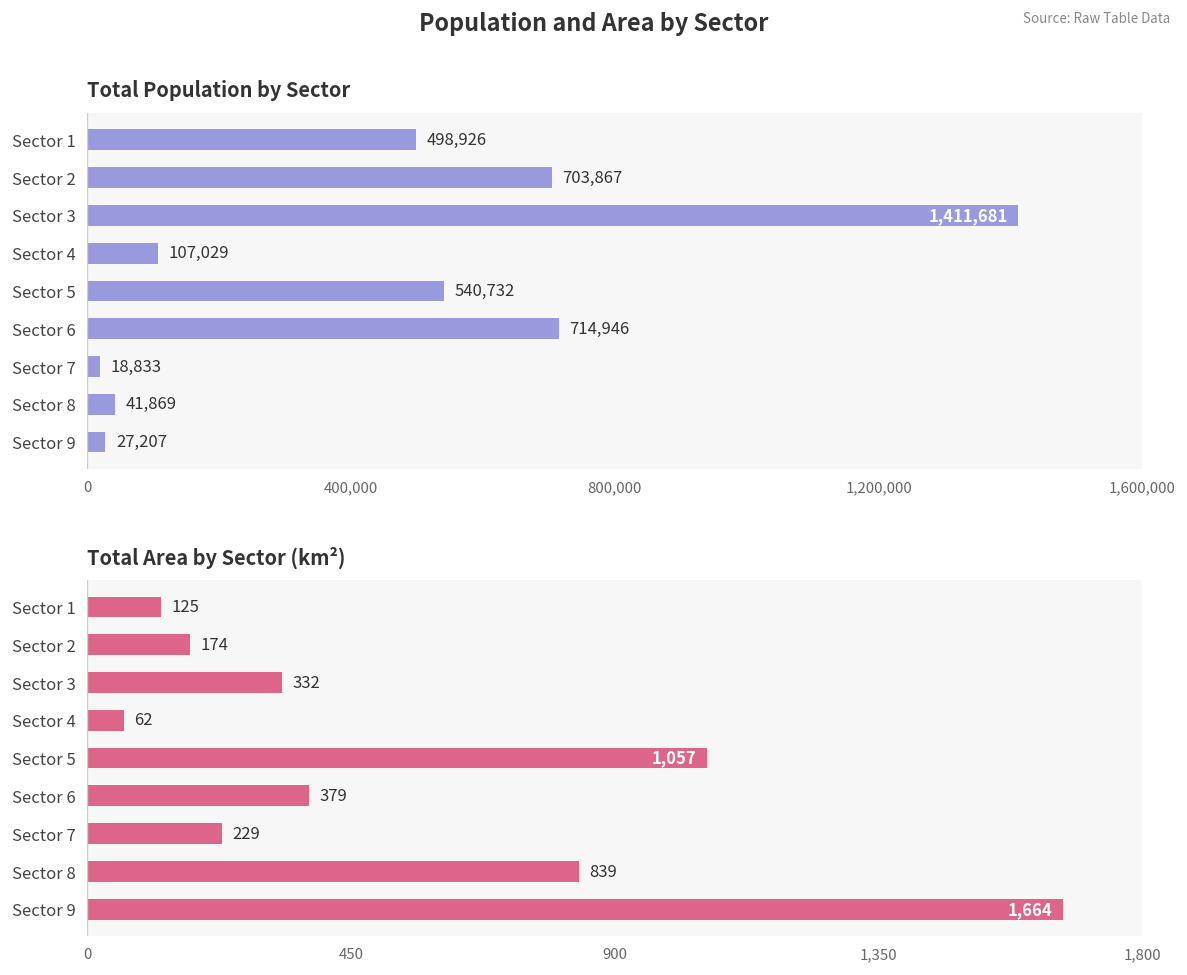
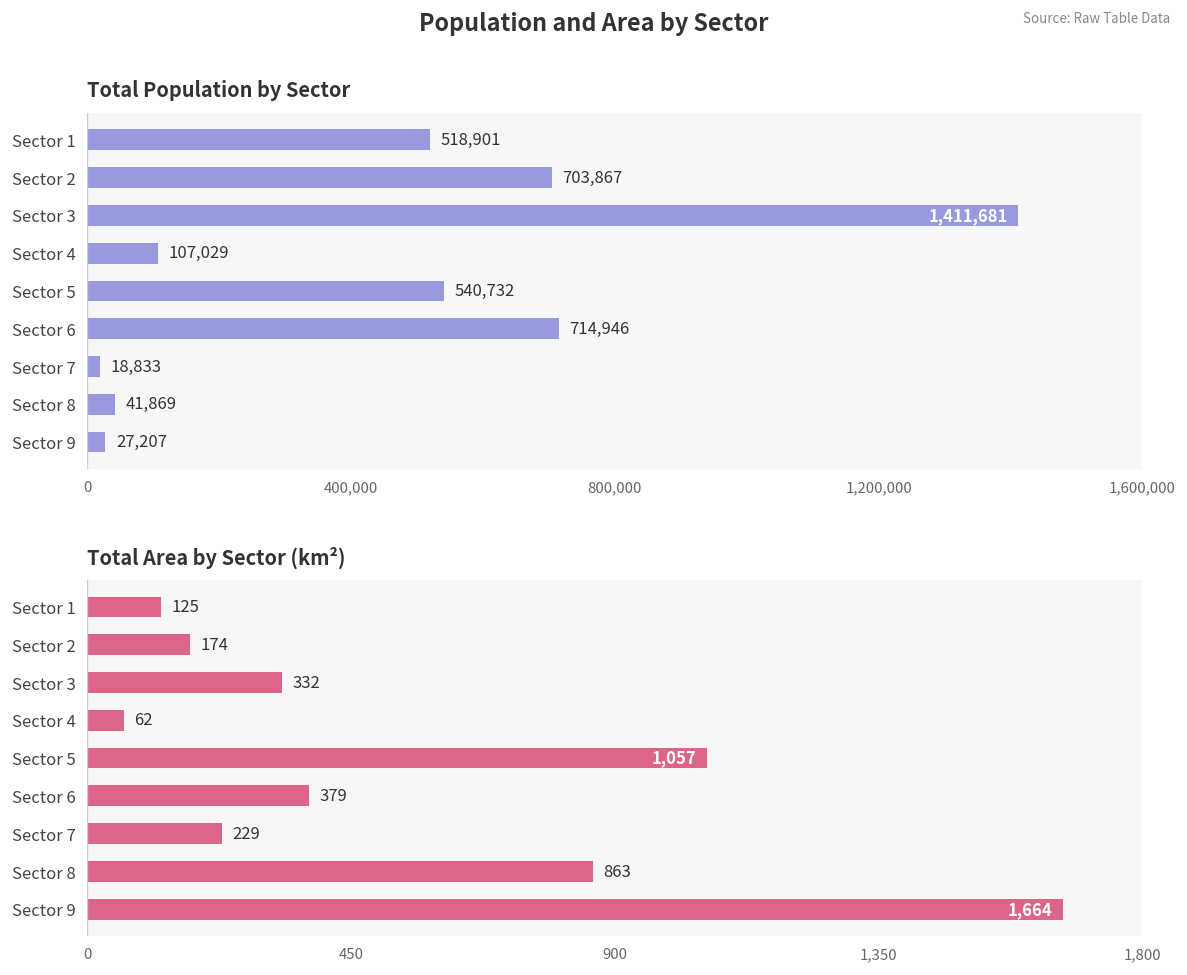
  {
    "Total Population by Sector": {
-     "Sector 1": "498,926",
+     "Sector 1": "518,901",
      "Sector 2": "703,867",
      "Sector 3": "1,411,681",
      "Sector 4": "107,029",
      "Sector 5": "540,732",
      "Sector 6": "714,946",
      "Sector 7": "18,833",
      "Sector 8": "41,869",
      "Sector 9": "27,207"
    },
    "Total Area by Sector (km²)": {
      "Sector 1": "125",
      "Sector 2": "174",
      "Sector 3": "332",
      "Sector 4": "62",
      "Sector 5": "1,057",
      "Sector 6": "379",
      "Sector 7": "229",
-     "Sector 8": "839",
+     "Sector 8": "863",
      "Sector 9": "1,664"
    }
  }
